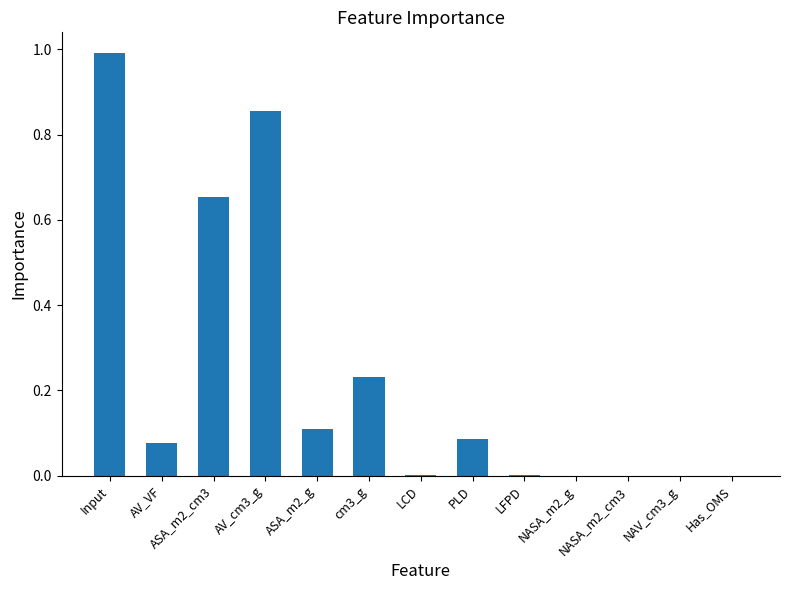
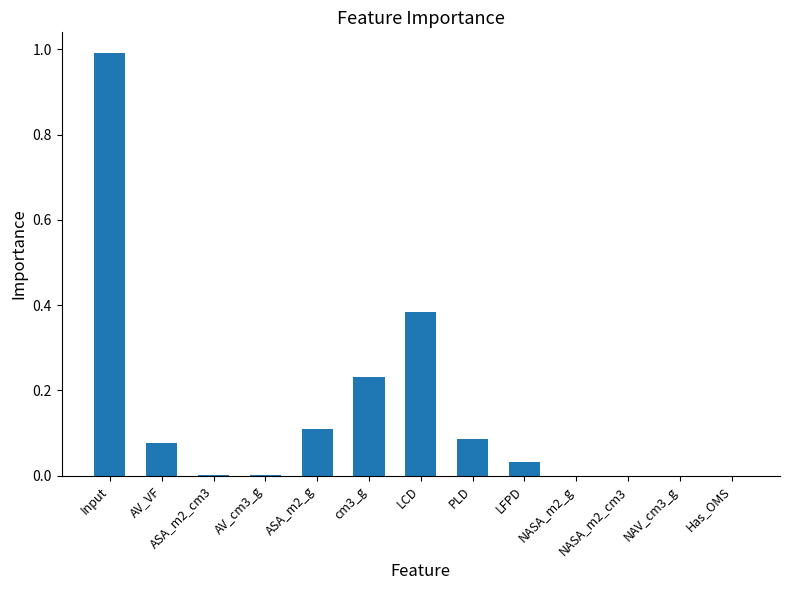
  {
    "Input": 0.99,
    "AV_VF": 0.08,
-   "ASA_m2_cm3": 0.65,
-   "AV_cm3_g": 0.85,
+   "ASA_m2_cm3": 0.00,
+   "AV_cm3_g": 0.00,
    "ASA_m2_g": 0.11,
    "cm3_g": 0.23,
-   "LCD": 0.00,
+   "LCD": 0.38,
    "PLD": 0.09,
-   "LFPD": 0.00
+   "LFPD": 0.03
  }
